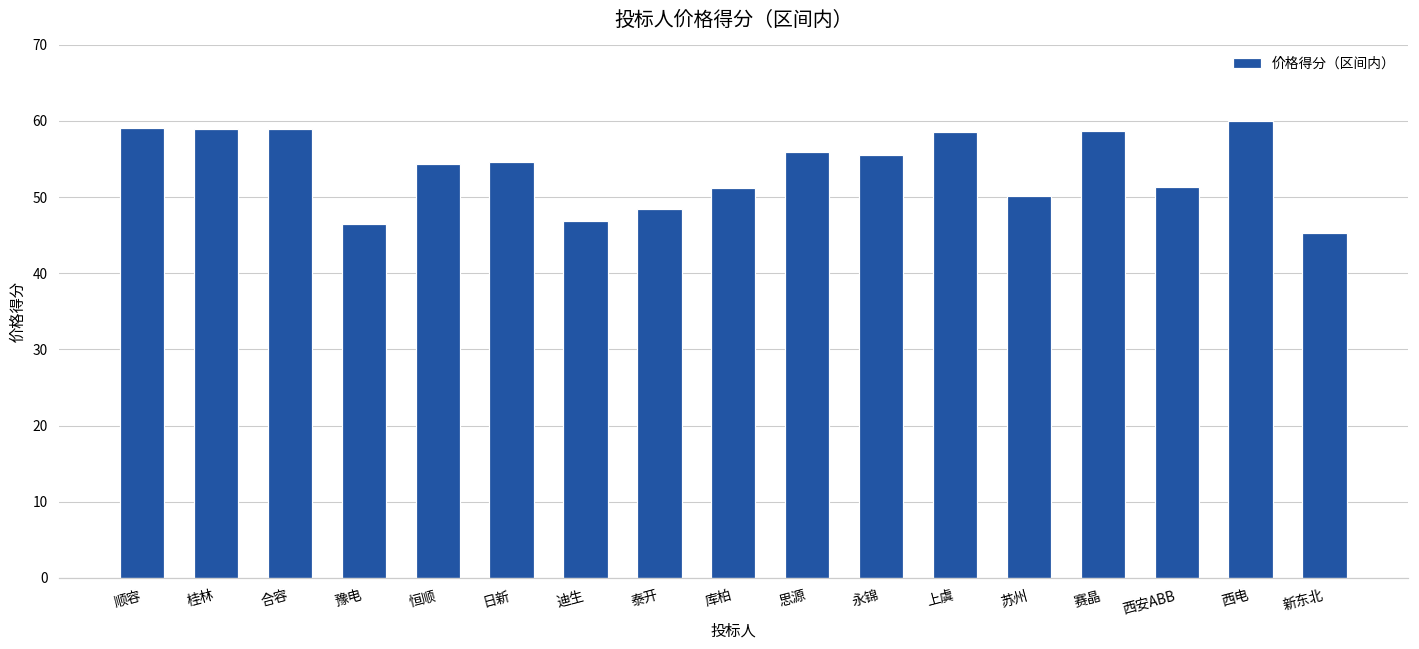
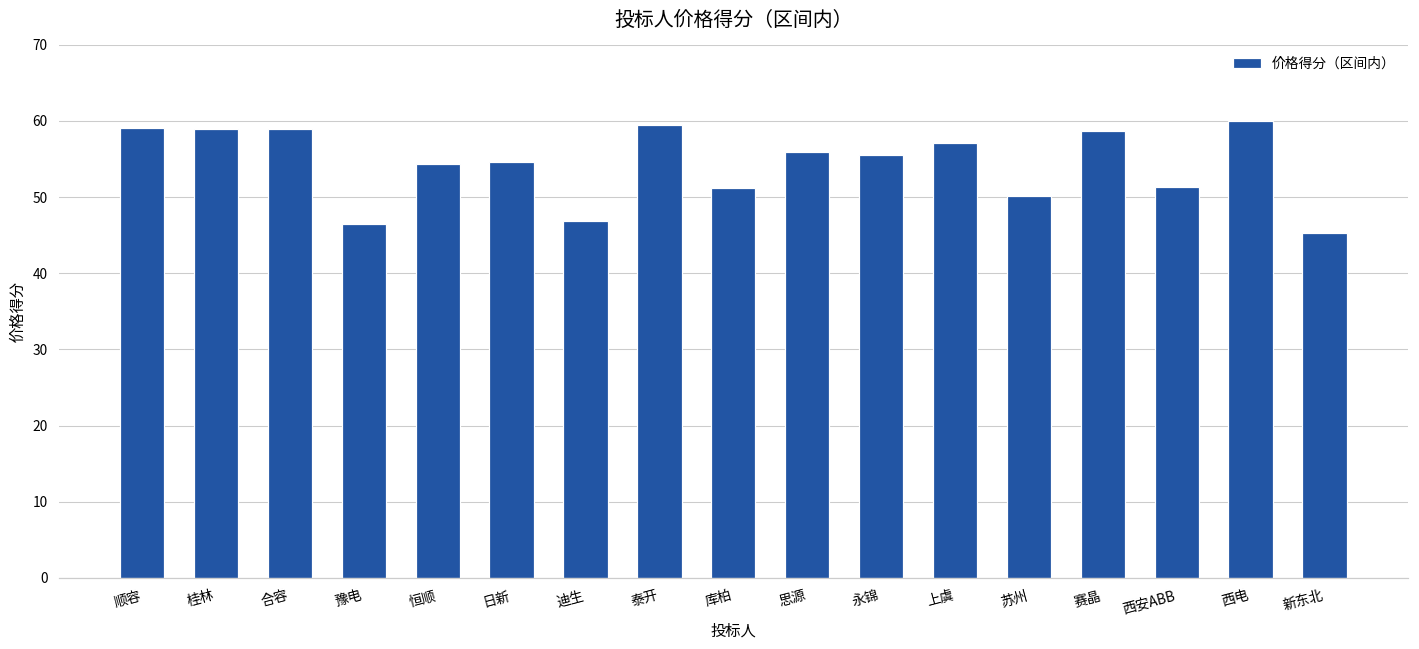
  {
    "顺容": 59,
    "桂林": 59,
    "合容": 59,
    "豫电": 46,
    "恒顺": 54,
    "日新": 55,
    "迪生": 47,
-   "泰开": 48,
+   "泰开": 59,
    "库柏": 51,
    "思源": 56,
    "永锦": 56,
-   "上虞": 59,
+   "上虞": 57,
    "苏州": 50,
    "赛晶": 59,
    "西安ABB": 51,
    "西电": 60,
    "新东北": 45
  }
